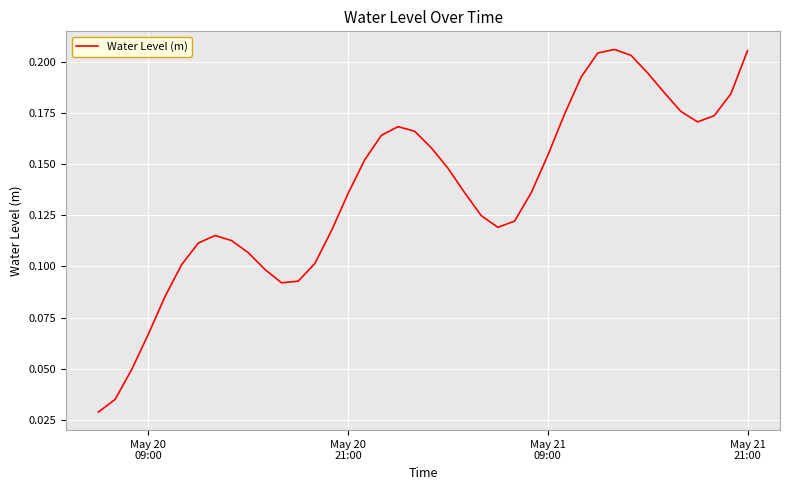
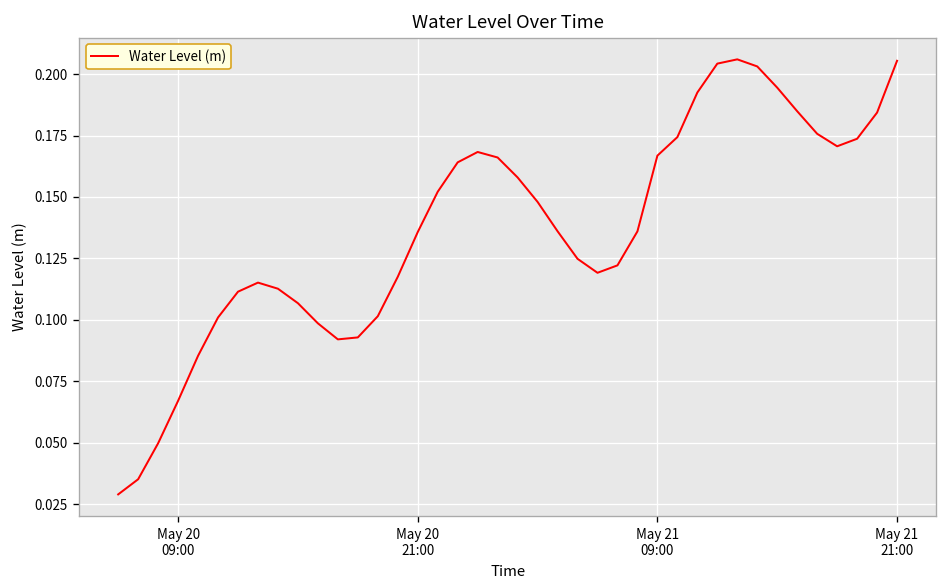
  {
    "May 20 09:00": 0.067,
    "May 20 21:00": 0.136,
-   "May 21 09:00": 0.154,
+   "May 21 09:00": 0.167,
    "May 21 21:00": 0.205
  }
